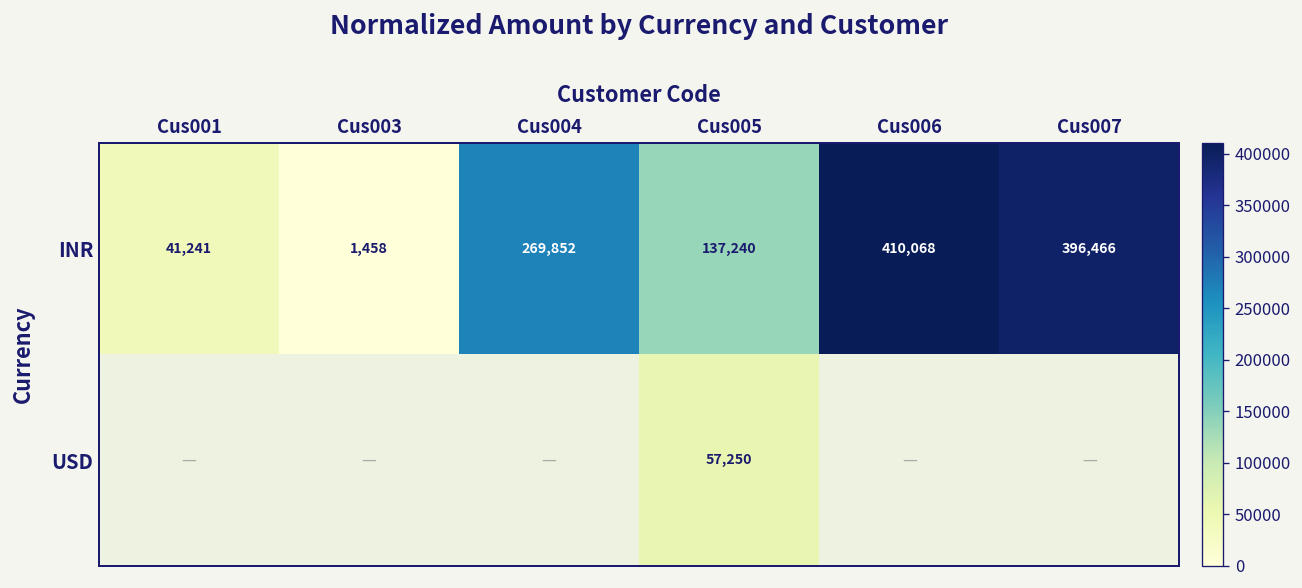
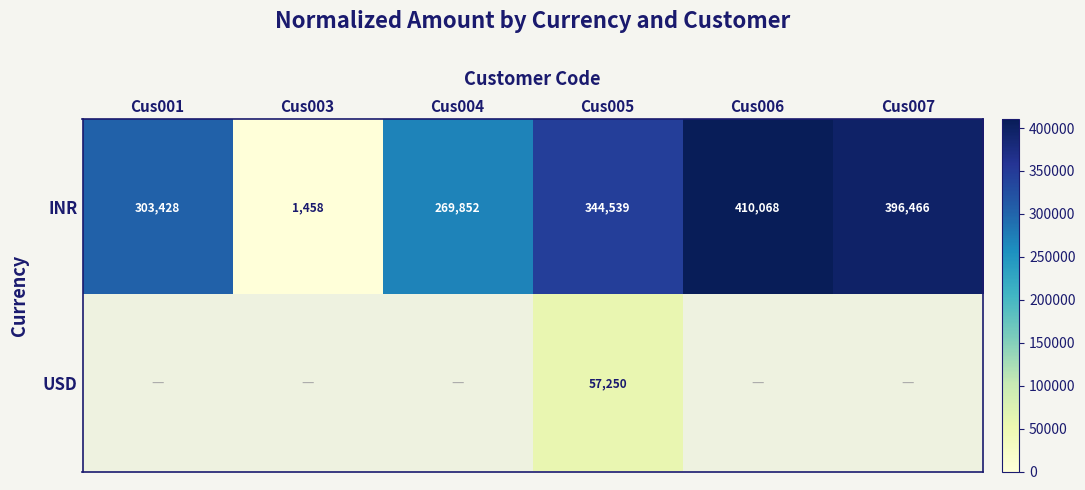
  {
    "INR": {
-     "Cus001": "41,241",
+     "Cus001": "303,428",
      "Cus003": "1,458",
      "Cus004": "269,852",
-     "Cus005": "137,240",
+     "Cus005": "344,539",
      "Cus006": "410,068",
      "Cus007": "396,466"
    },
    "USD": {
      "Cus005": "57,250"
    }
  }
